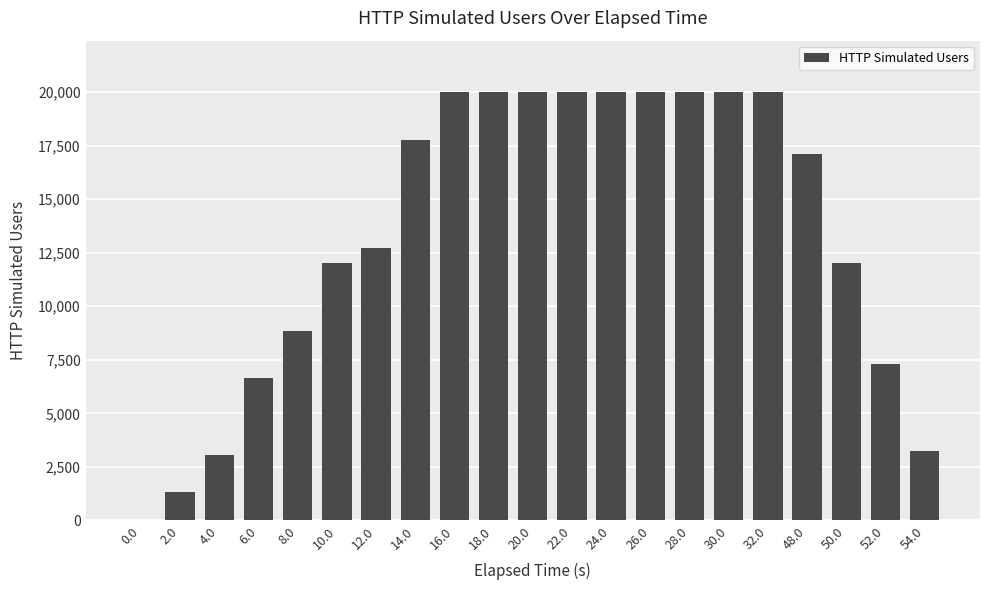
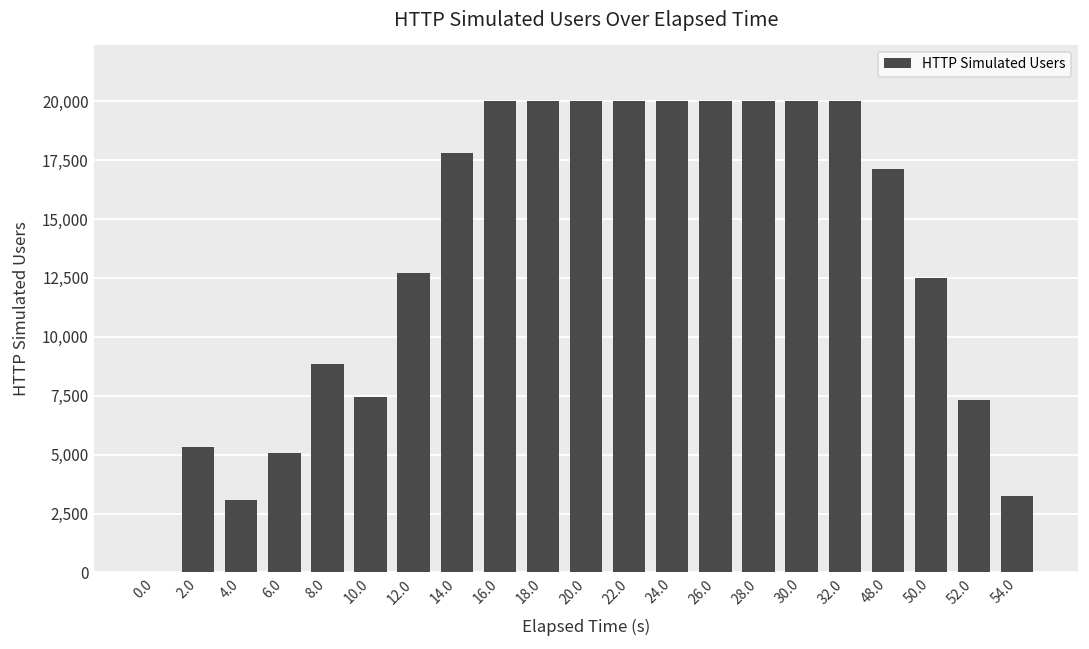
  {
    "0.0": "0",
-   "2.0": "1,300",
+   "2.0": "5,300",
    "4.0": "3,100",
-   "6.0": "6,700",
+   "6.0": "5,100",
    "8.0": "8,900",
-   "10.0": "12,000",
+   "10.0": "7,500",
    "12.0": "12,700",
    "14.0": "17,800",
    "16.0": "20,000",
    "18.0": "20,000",
    "20.0": "20,000",
    "22.0": "20,000",
    "24.0": "20,000",
    "26.0": "20,000",
    "28.0": "20,000",
    "30.0": "20,000",
    "32.0": "20,000",
    "48.0": "17,100",
-   "50.0": "12,000",
+   "50.0": "12,500",
    "52.0": "7,300",
    "54.0": "3,200"
  }
